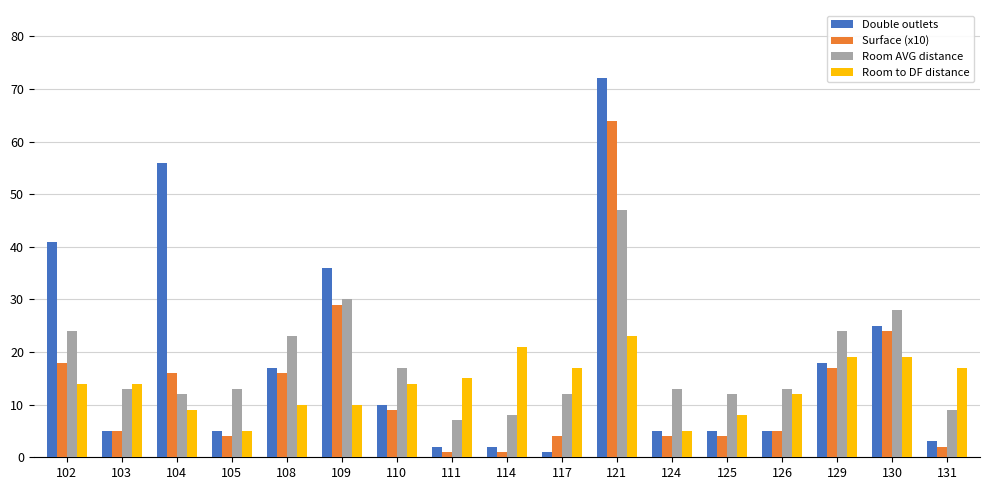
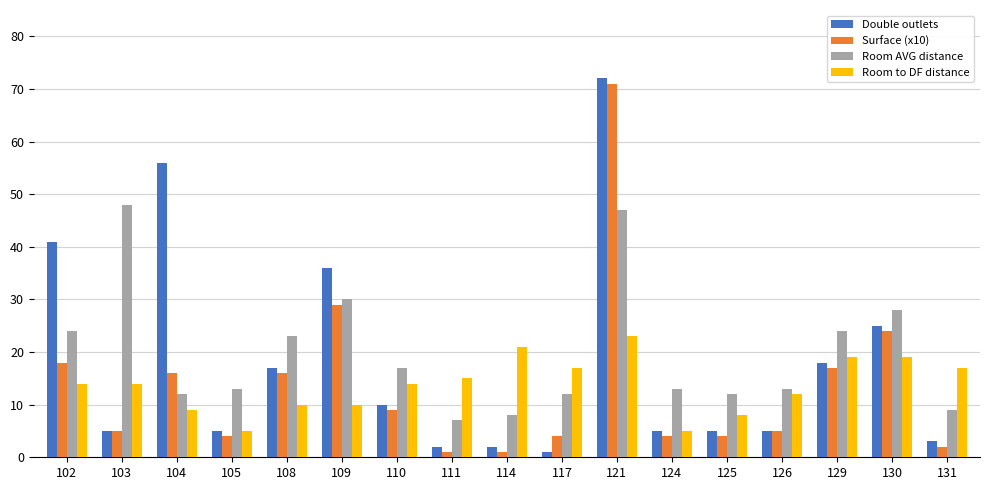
  {
    "Double outlets": {
      "102": 41,
      "103": 5,
      "104": 56,
      "105": 5,
      "108": 17,
      "109": 36,
      "110": 10,
      "111": 2,
      "114": 2,
      "117": 1,
      "121": 72,
      "124": 5,
      "125": 5,
      "126": 5,
      "129": 18,
      "130": 25,
      "131": 3
    },
    "Surface (x10)": {
      "102": 18,
      "103": 5,
      "104": 16,
      "105": 4,
      "108": 16,
      "109": 29,
      "110": 9,
      "111": 1,
      "114": 1,
      "117": 4,
-     "121": 64,
+     "121": 71,
      "124": 4,
      "125": 4,
      "126": 5,
      "129": 17,
      "130": 24,
      "131": 2
    },
    "Room AVG distance": {
      "102": 24,
-     "103": 13,
+     "103": 48,
      "104": 12,
      "105": 13,
      "108": 23,
      "109": 30,
      "110": 17,
      "111": 7,
      "114": 8,
      "117": 12,
      "121": 47,
      "124": 13,
      "125": 12,
      "126": 13,
      "129": 24,
      "130": 28,
      "131": 9
    },
    "Room to DF distance": {
      "102": 14,
      "103": 14,
      "104": 9,
      "105": 5,
      "108": 10,
      "109": 10,
      "110": 14,
      "111": 15,
      "114": 21,
      "117": 17,
      "121": 23,
      "124": 5,
      "125": 8,
      "126": 12,
      "129": 19,
      "130": 19,
      "131": 17
    }
  }
